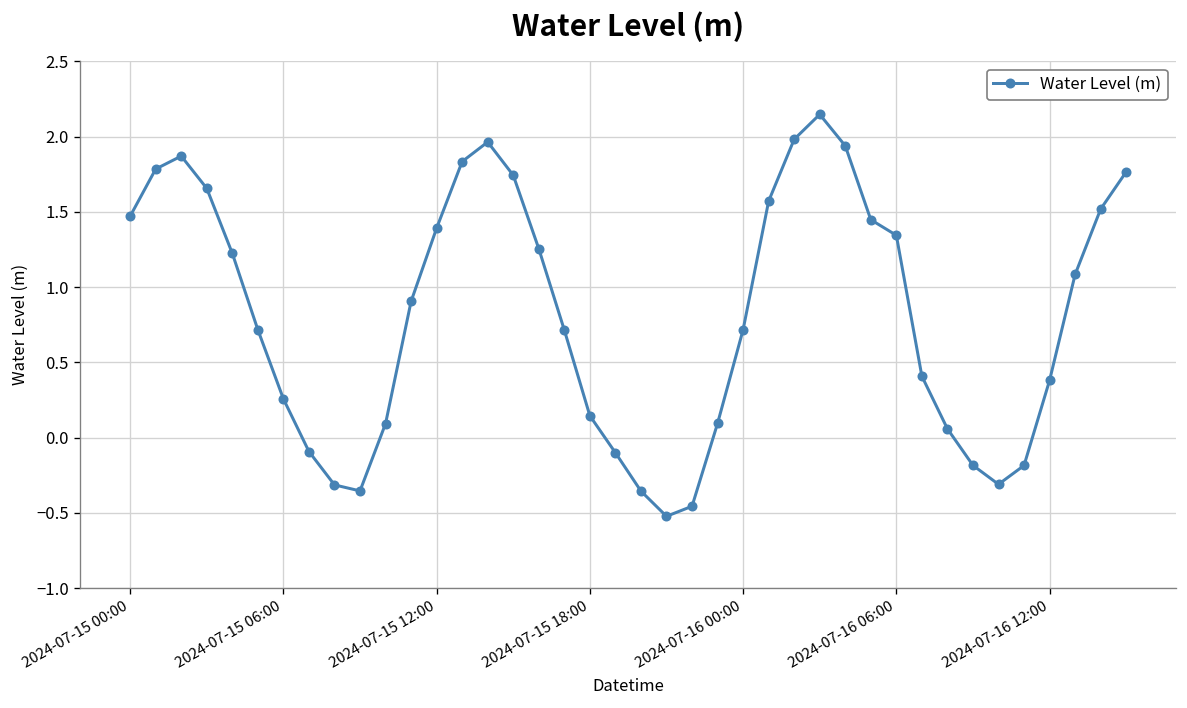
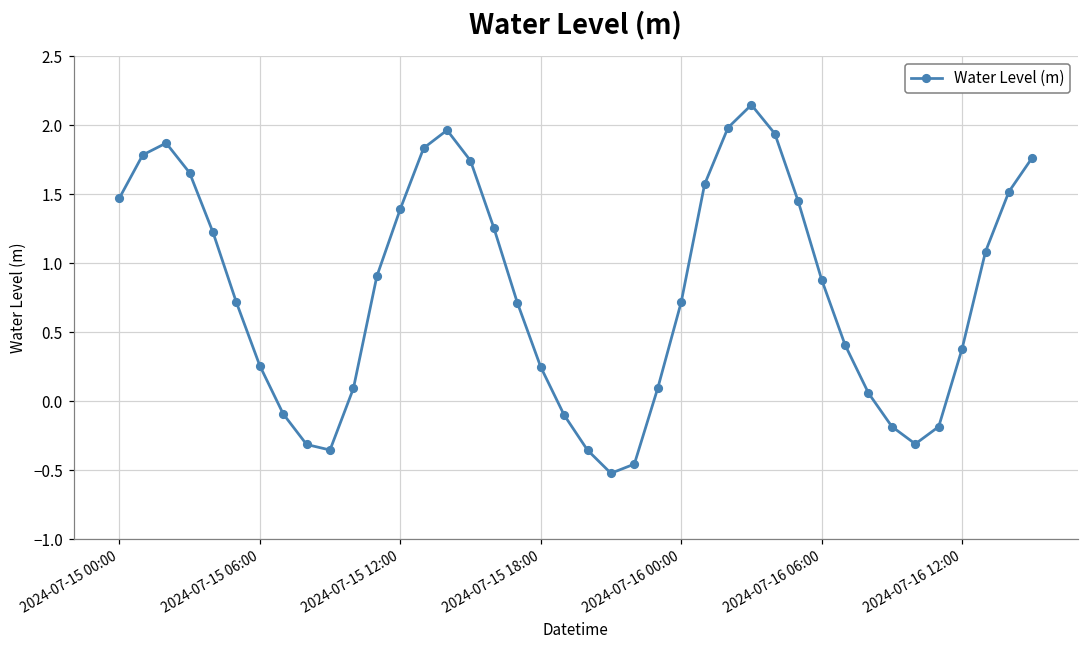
  {
    "2024-07-15 00:00": 1.47,
    "2024-07-15 06:00": 0.26,
    "2024-07-15 12:00": 1.39,
-   "2024-07-15 18:00": 0.15,
+   "2024-07-15 18:00": 0.25,
    "2024-07-16 00:00": 0.72,
-   "2024-07-16 06:00": 1.34,
+   "2024-07-16 06:00": 0.88,
    "2024-07-16 12:00": 0.38
  }
